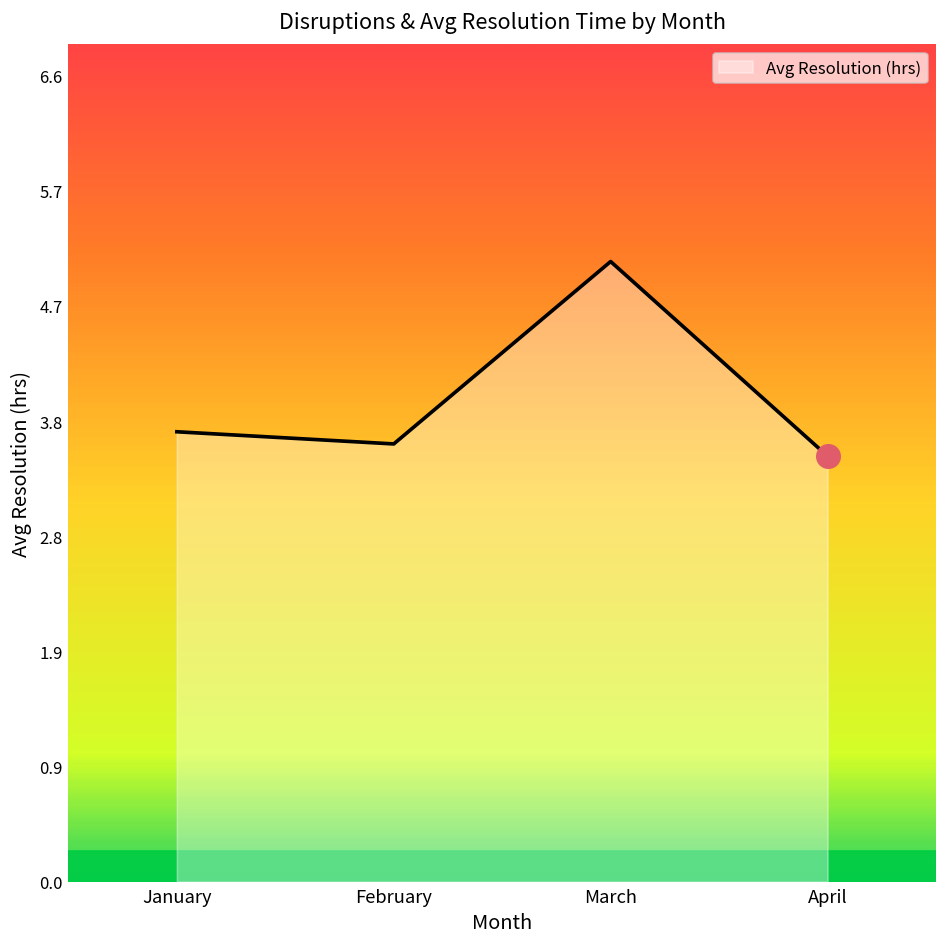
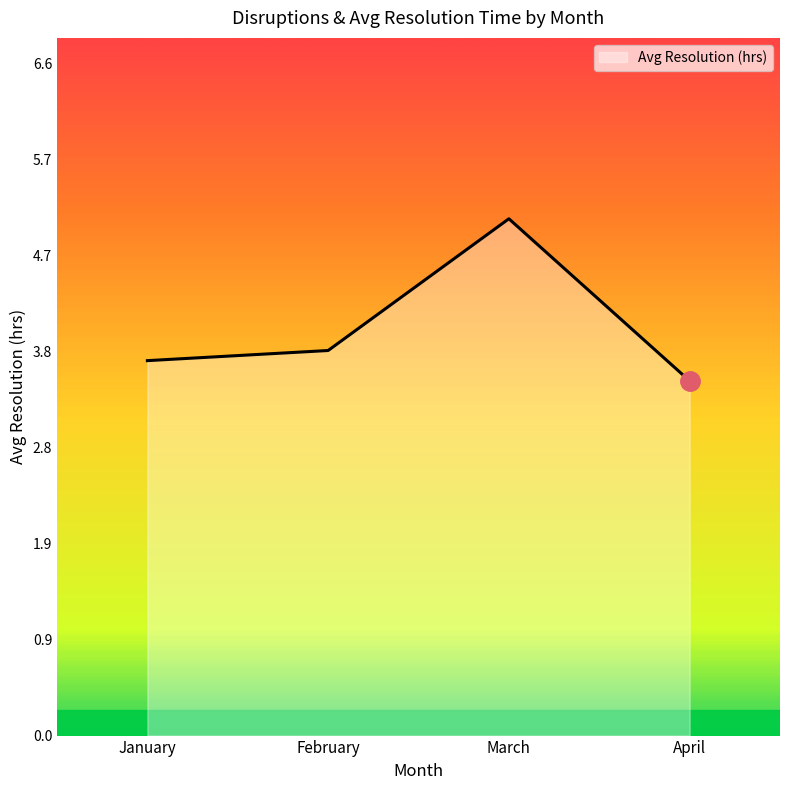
  {
    "Avg Resolution (hrs)": {
      "January": 3.7,
-     "February": 3.6,
+     "February": 3.8,
      "March": 5.1
    }
  }
